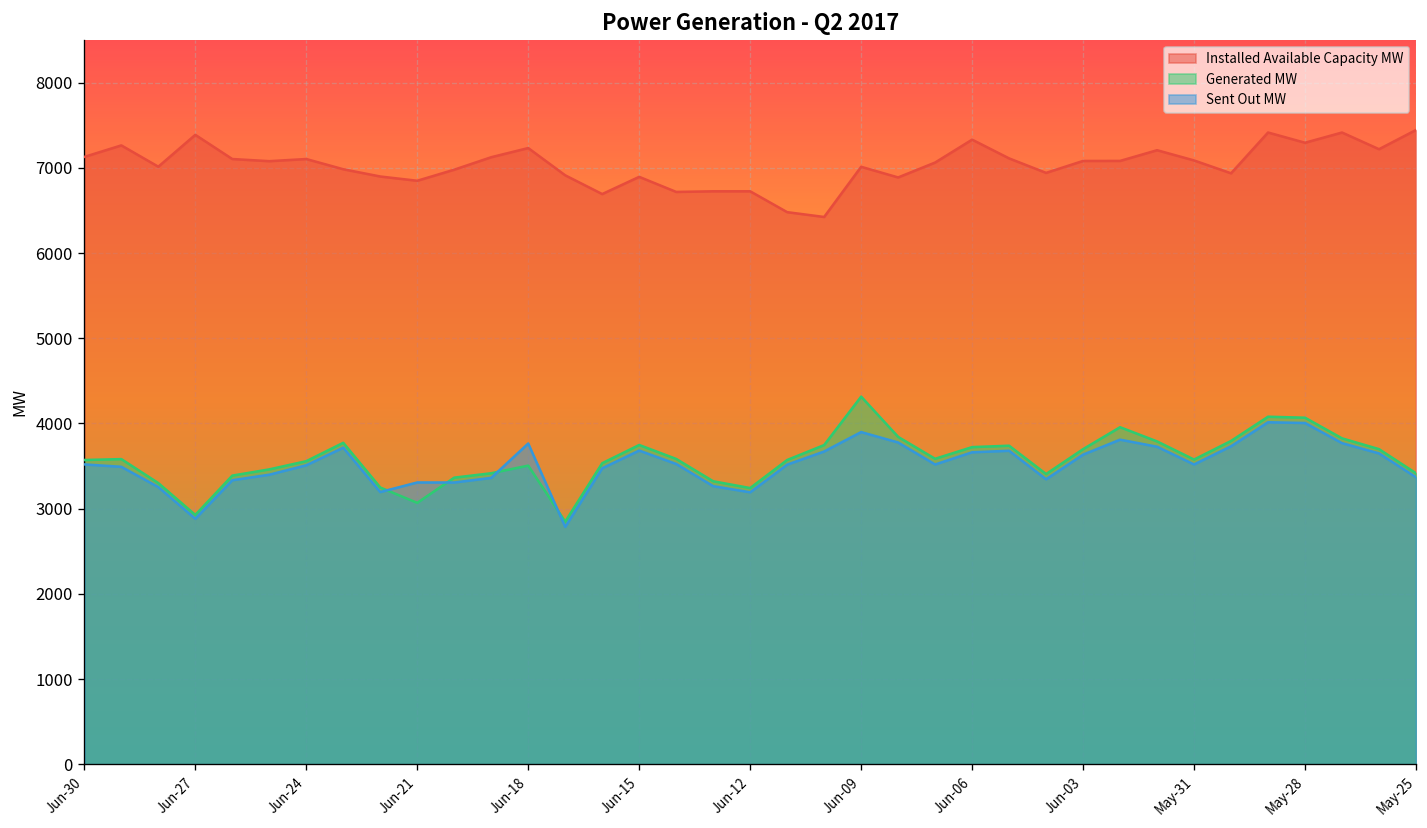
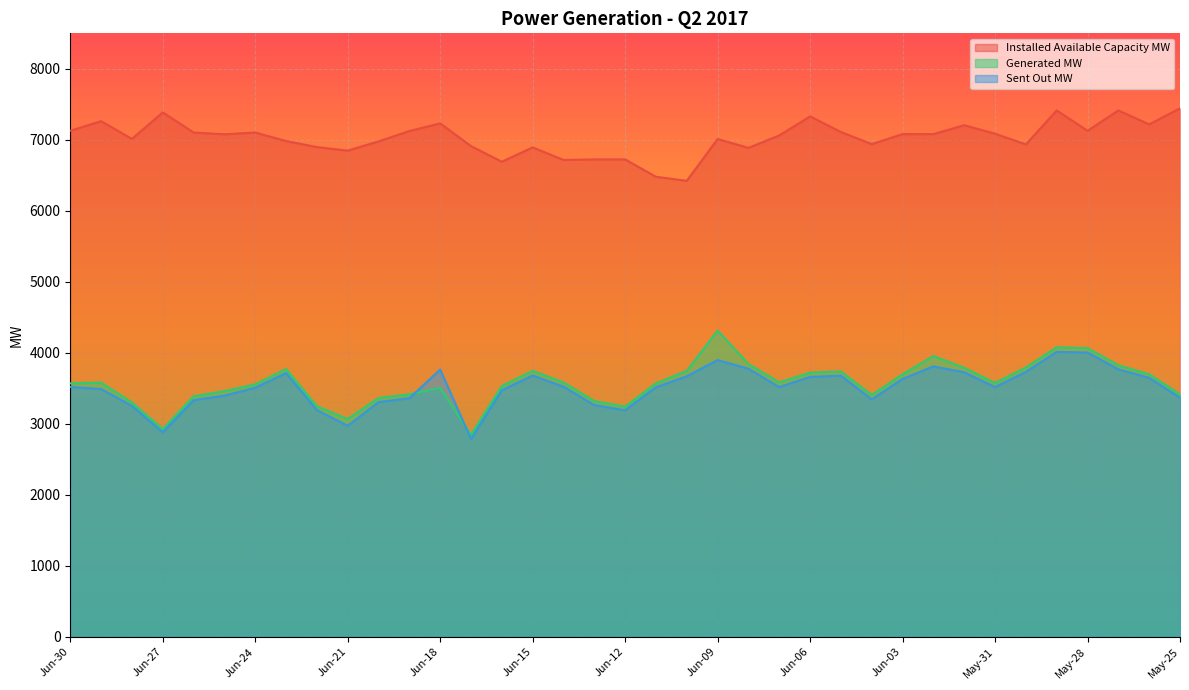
  {
    "Installed Available Capacity MW": {
      "Jun-30": 7100,
      "Jun-27": 7400,
      "Jun-24": 7100,
      "Jun-21": 6800,
      "Jun-18": 7200,
      "Jun-15": 6900,
      "Jun-12": 6700,
      "Jun-09": 7000,
      "Jun-06": 7300,
      "Jun-03": 7100,
      "May-31": 7100,
-     "May-28": 7300,
+     "May-28": 7100,
      "May-25": 7400
    },
    "Generated MW": {
      "Jun-30": 3600,
      "Jun-27": 2900,
      "Jun-24": 3600,
      "Jun-21": 3100,
      "Jun-18": 3500,
      "Jun-15": 3700,
      "Jun-12": 3200,
      "Jun-09": 4300,
      "Jun-06": 3700,
      "Jun-03": 3700,
      "May-31": 3600,
      "May-28": 4100,
      "May-25": 3400
    },
    "Sent Out MW": {
      "Jun-30": 3500,
      "Jun-27": 2900,
      "Jun-24": 3500,
-     "Jun-21": 3300,
+     "Jun-21": 3000,
      "Jun-18": 3800,
      "Jun-15": 3700,
      "Jun-12": 3200,
      "Jun-09": 3900,
      "Jun-06": 3700,
      "Jun-03": 3600,
      "May-31": 3500,
      "May-28": 4000,
      "May-25": 3400
    }
  }
